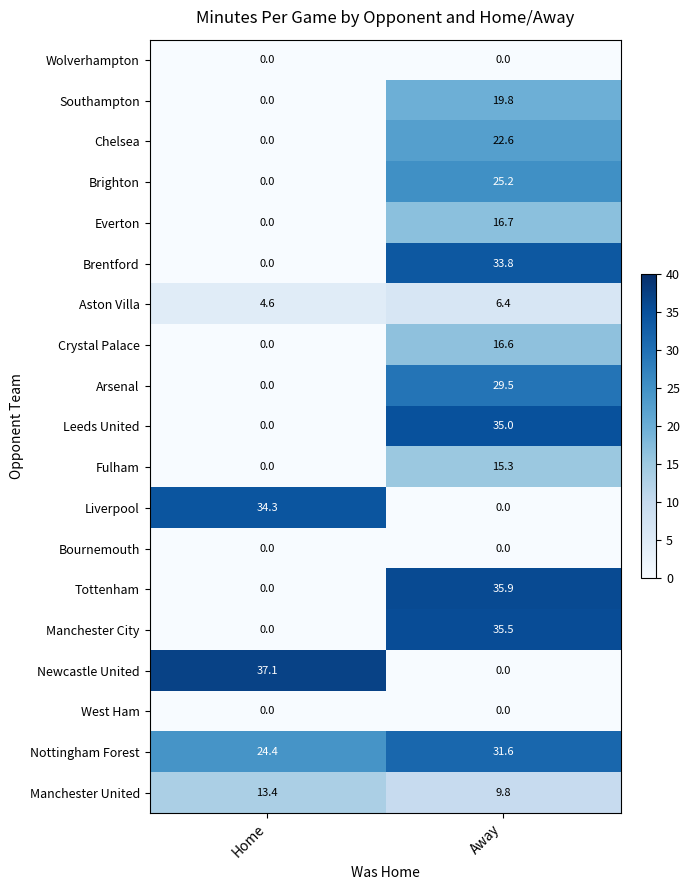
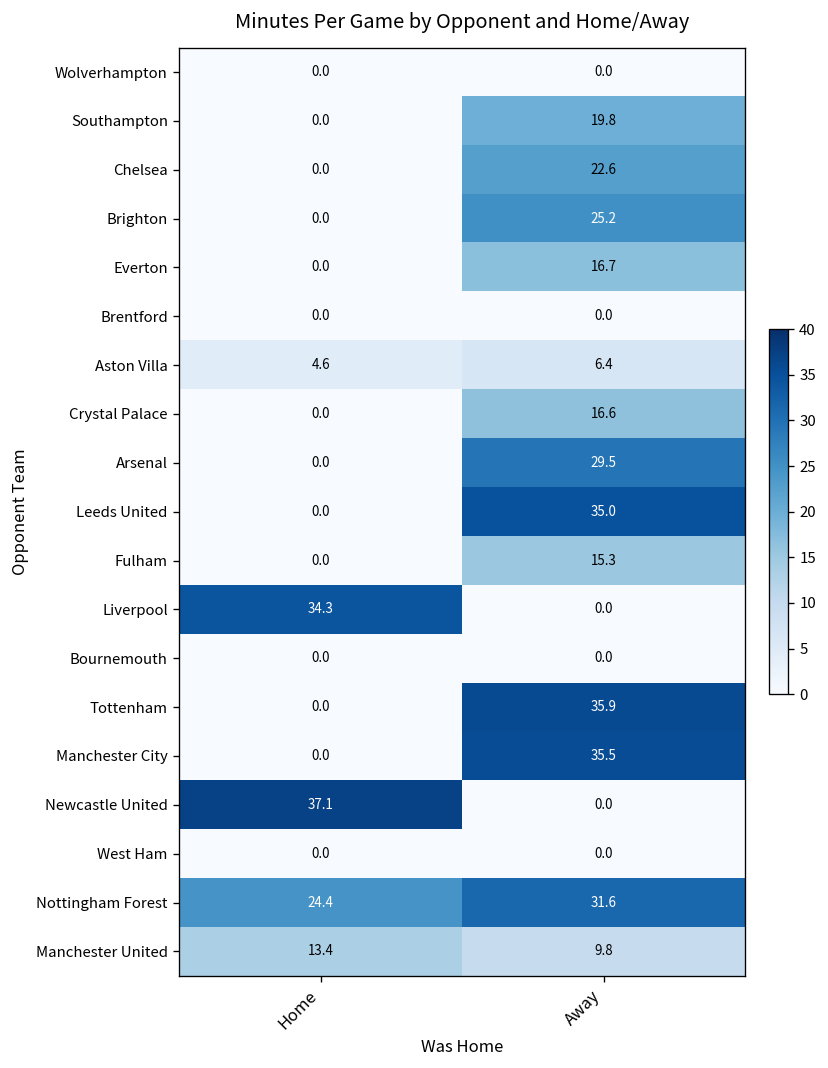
  {
    "Wolverhampton": {
      "Home": 0.0,
      "Away": 0.0
    },
    "Southampton": {
      "Home": 0.0,
      "Away": 19.8
    },
    "Chelsea": {
      "Home": 0.0,
      "Away": 22.6
    },
    "Brighton": {
      "Home": 0.0,
      "Away": 25.2
    },
    "Everton": {
      "Home": 0.0,
      "Away": 16.7
    },
    "Brentford": {
      "Home": 0.0,
-     "Away": 33.8
+     "Away": 0.0
    },
    "Aston Villa": {
      "Home": 4.6,
      "Away": 6.4
    },
    "Crystal Palace": {
      "Home": 0.0,
      "Away": 16.6
    },
    "Arsenal": {
      "Home": 0.0,
      "Away": 29.5
    },
    "Leeds United": {
      "Home": 0.0,
      "Away": 35.0
    },
    "Fulham": {
      "Home": 0.0,
      "Away": 15.3
    },
    "Liverpool": {
      "Home": 34.3,
      "Away": 0.0
    },
    "Bournemouth": {
      "Home": 0.0,
      "Away": 0.0
    },
    "Tottenham": {
      "Home": 0.0,
      "Away": 35.9
    },
    "Manchester City": {
      "Home": 0.0,
      "Away": 35.5
    },
    "Newcastle United": {
      "Home": 37.1,
      "Away": 0.0
    },
    "West Ham": {
      "Home": 0.0,
      "Away": 0.0
    },
    "Nottingham Forest": {
      "Home": 24.4,
      "Away": 31.6
    },
    "Manchester United": {
      "Home": 13.4,
      "Away": 9.8
    }
  }
